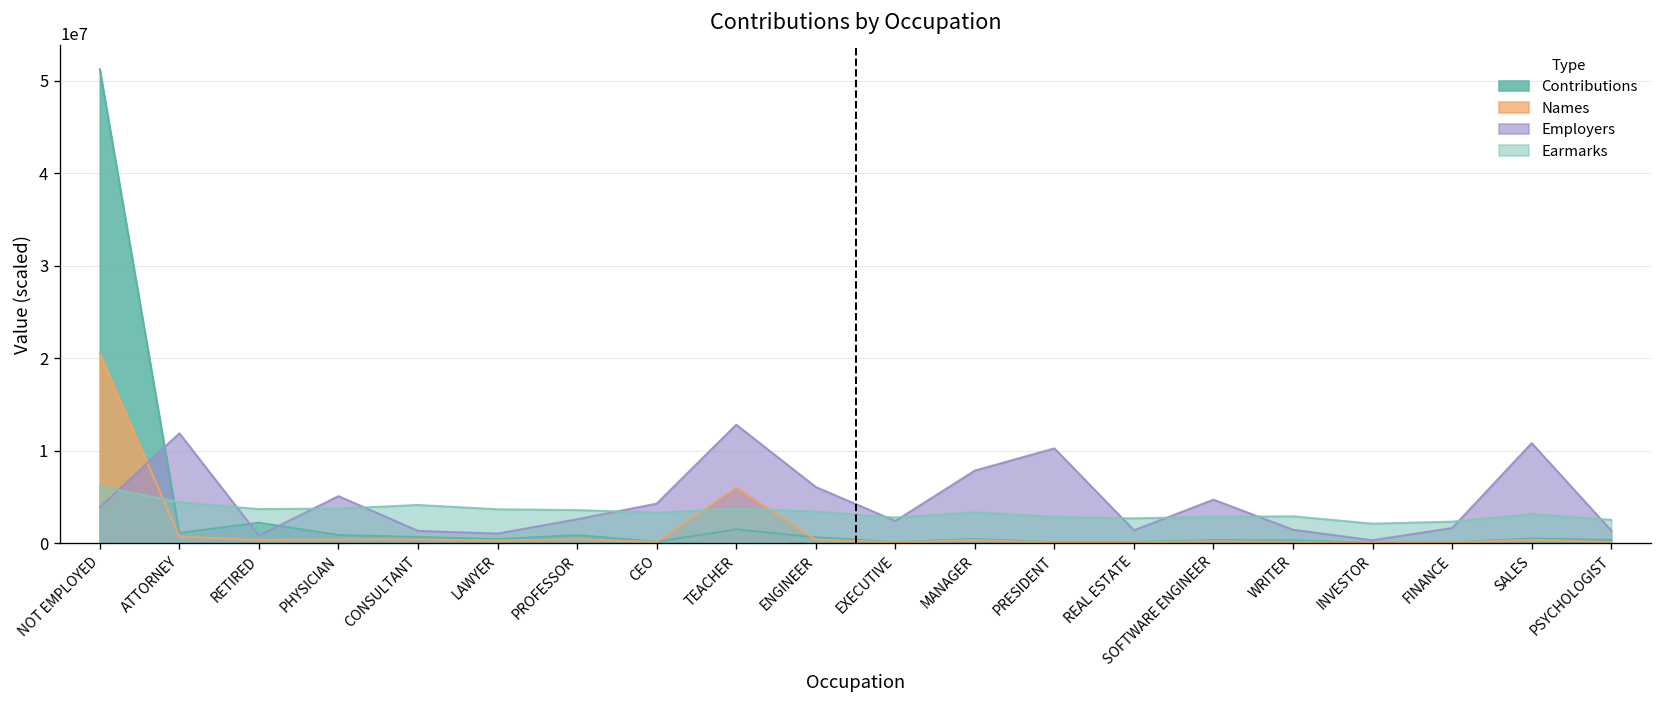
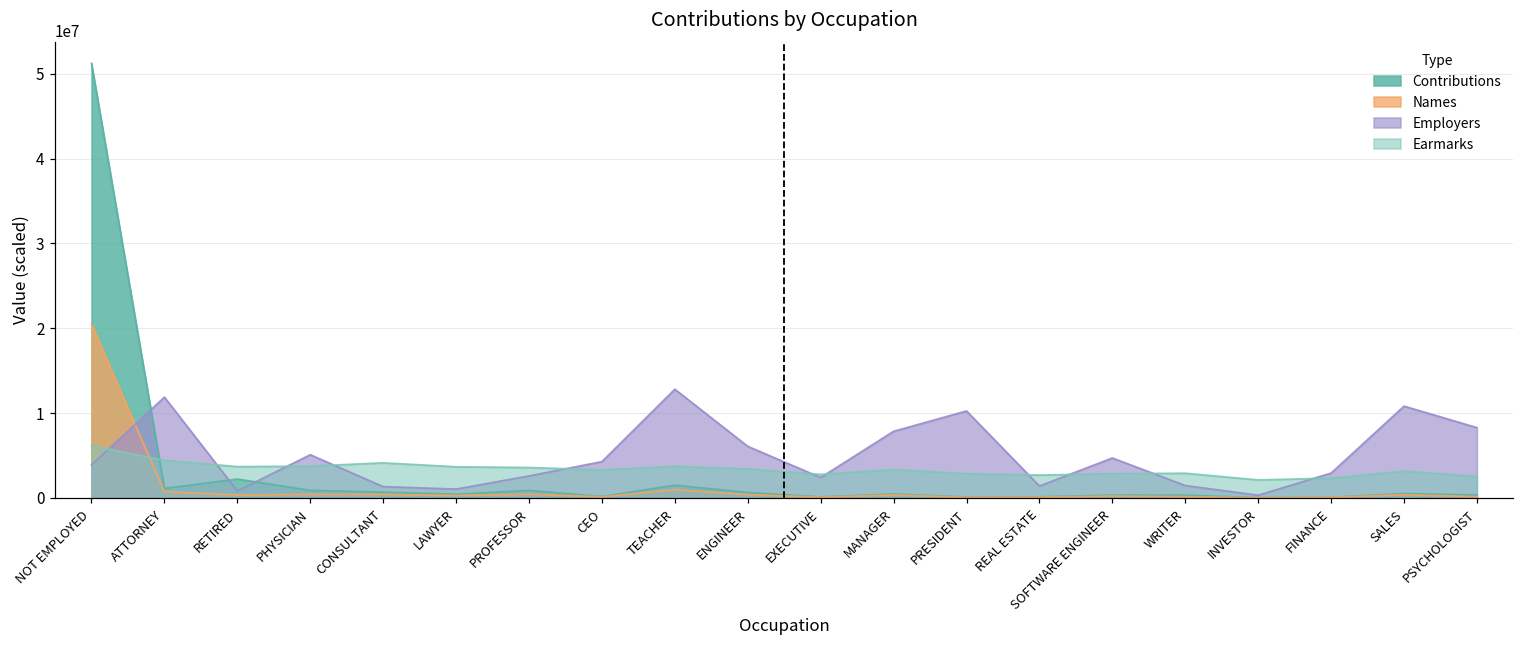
  {
    "Names": {
      "NOT EMPLOYED": 20000000,
      "ATTORNEY": 1000000,
      "RETIRED": 0,
      "PHYSICIAN": 0,
      "PROFESSOR": 0,
-     "TEACHER": 6000000
+     "TEACHER": 1000000
    },
    "Employers": {
      "NOT EMPLOYED": 4000000,
      "ATTORNEY": 12000000,
      "RETIRED": 1000000,
      "PHYSICIAN": 5000000,
      "CONSULTANT": 1000000,
      "LAWYER": 1000000,
      "PROFESSOR": 3000000,
      "CEO": 4000000,
      "TEACHER": 13000000,
      "ENGINEER": 6000000,
      "EXECUTIVE": 2000000,
      "MANAGER": 8000000,
      "PRESIDENT": 10000000,
      "REAL ESTATE": 1000000,
      "SOFTWARE ENGINEER": 5000000,
      "WRITER": 1000000,
-     "FINANCE": 2000000,
+     "FINANCE": 3000000,
      "SALES": 11000000,
-     "PSYCHOLOGIST": 1000000
+     "PSYCHOLOGIST": 8000000
    }
  }
